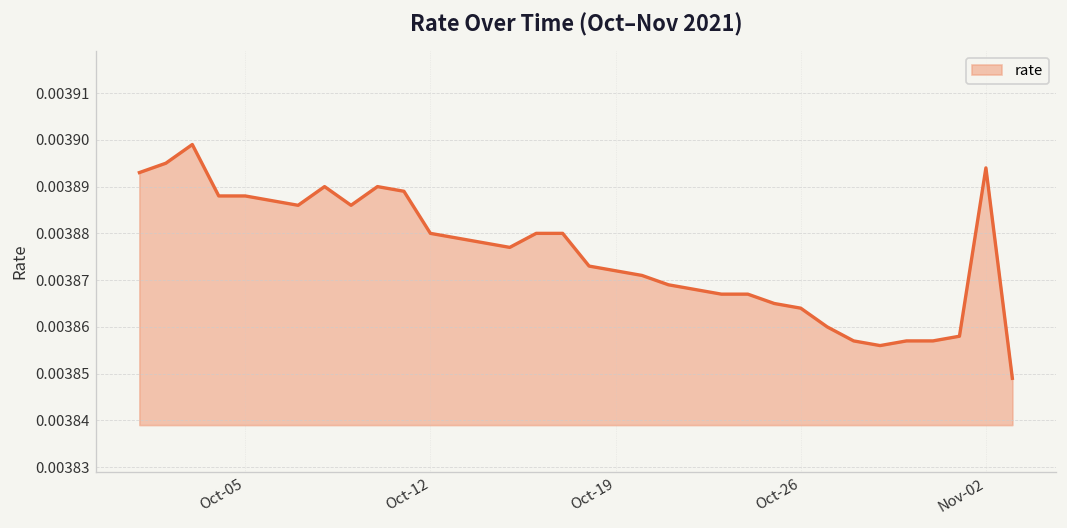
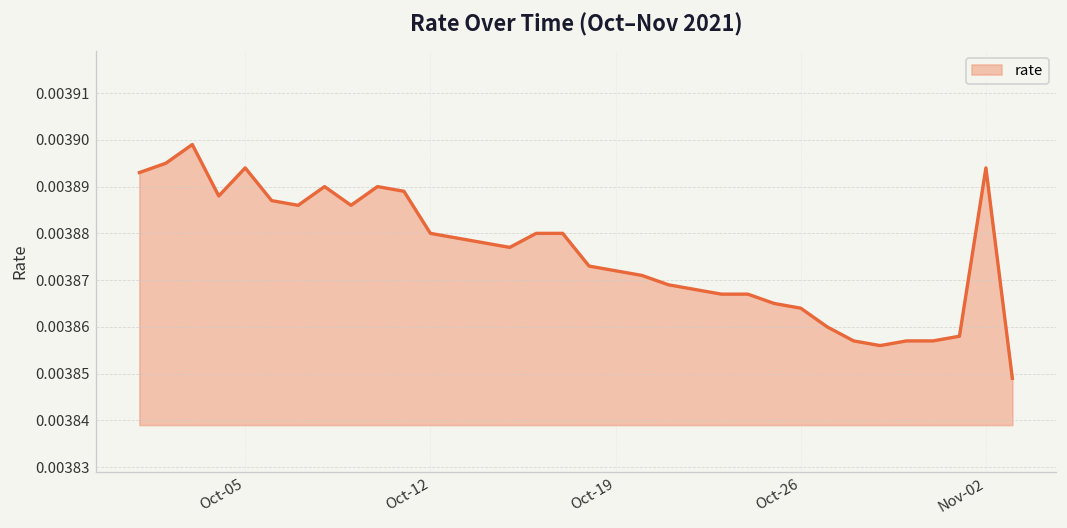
  {
-   "Oct-05": 0.003888,
+   "Oct-05": 0.003894,
    "Oct-12": 0.003880,
    "Oct-19": 0.003872,
    "Oct-26": 0.003864,
    "Nov-02": 0.003894
  }
